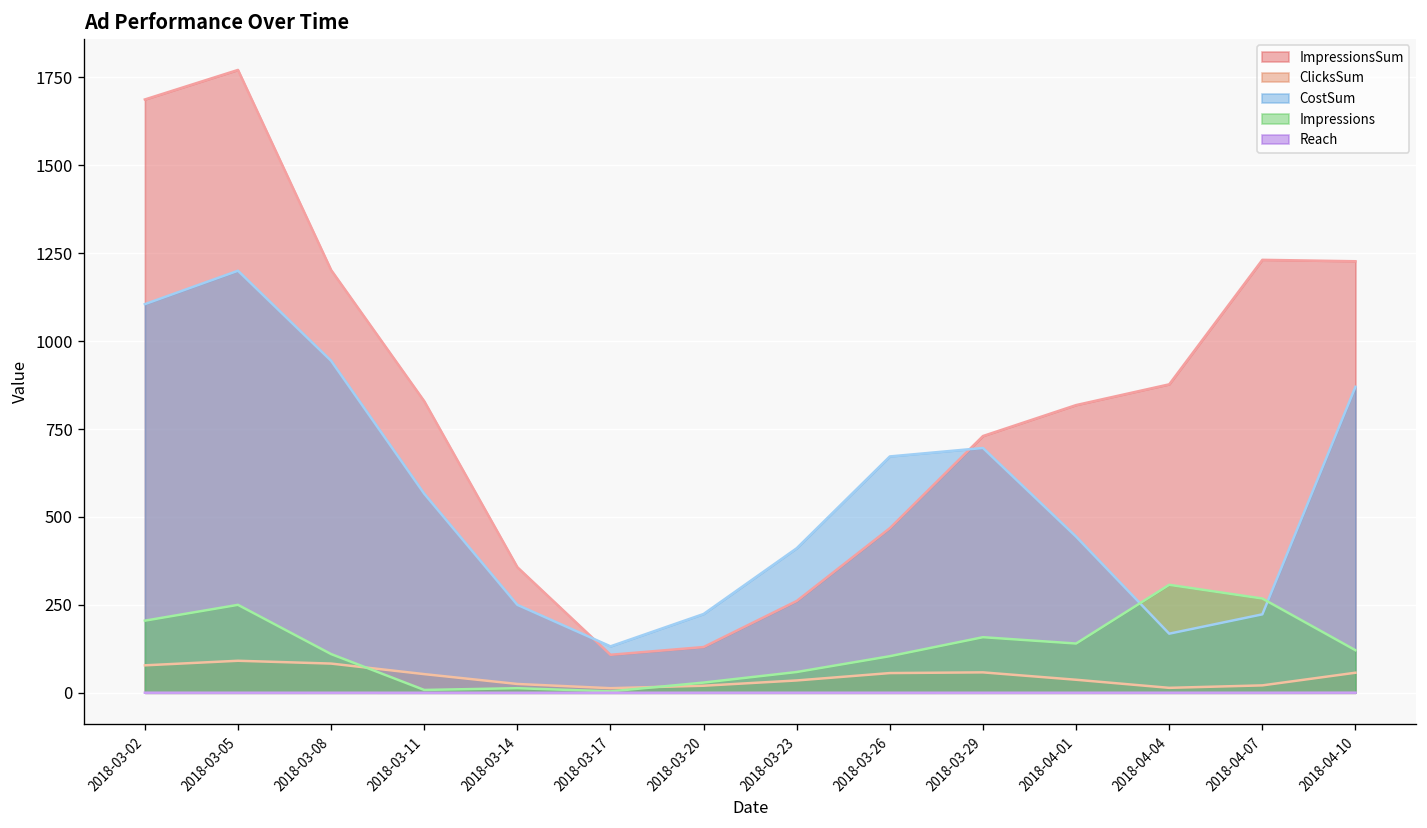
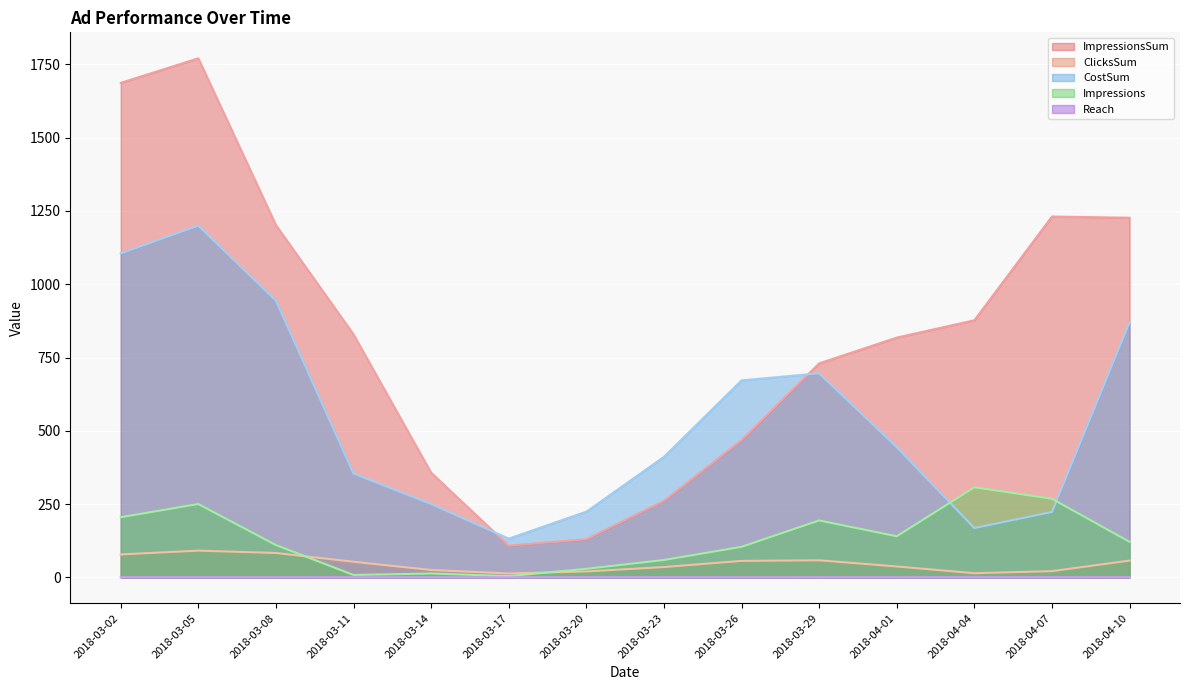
  {
    "CostSum": {
      "2018-03-02": 1110,
      "2018-03-05": 1200,
      "2018-03-08": 940,
-     "2018-03-11": 570,
+     "2018-03-11": 350,
      "2018-03-14": 250,
      "2018-03-17": 130,
      "2018-03-20": 220,
      "2018-03-23": 410,
      "2018-03-26": 670,
      "2018-03-29": 700,
      "2018-04-01": 440,
      "2018-04-04": 170,
      "2018-04-07": 220,
      "2018-04-10": 870
    },
    "Impressions": {
      "2018-03-02": 210,
      "2018-03-05": 250,
      "2018-03-08": 110,
      "2018-03-14": 10,
      "2018-03-20": 30,
      "2018-03-23": 60,
      "2018-03-26": 100,
-     "2018-03-29": 160,
+     "2018-03-29": 190,
      "2018-04-01": 140,
      "2018-04-04": 310,
      "2018-04-07": 270,
      "2018-04-10": 120
    },
    "Reach": {
      "2018-03-02": 0,
      "2018-03-05": 0,
      "2018-03-08": 0,
      "2018-03-14": 0,
      "2018-03-20": 0,
      "2018-03-23": 0,
      "2018-03-26": 0,
      "2018-03-29": 0,
      "2018-04-01": 0,
      "2018-04-04": 0,
      "2018-04-07": 0,
      "2018-04-10": 0
    }
  }
